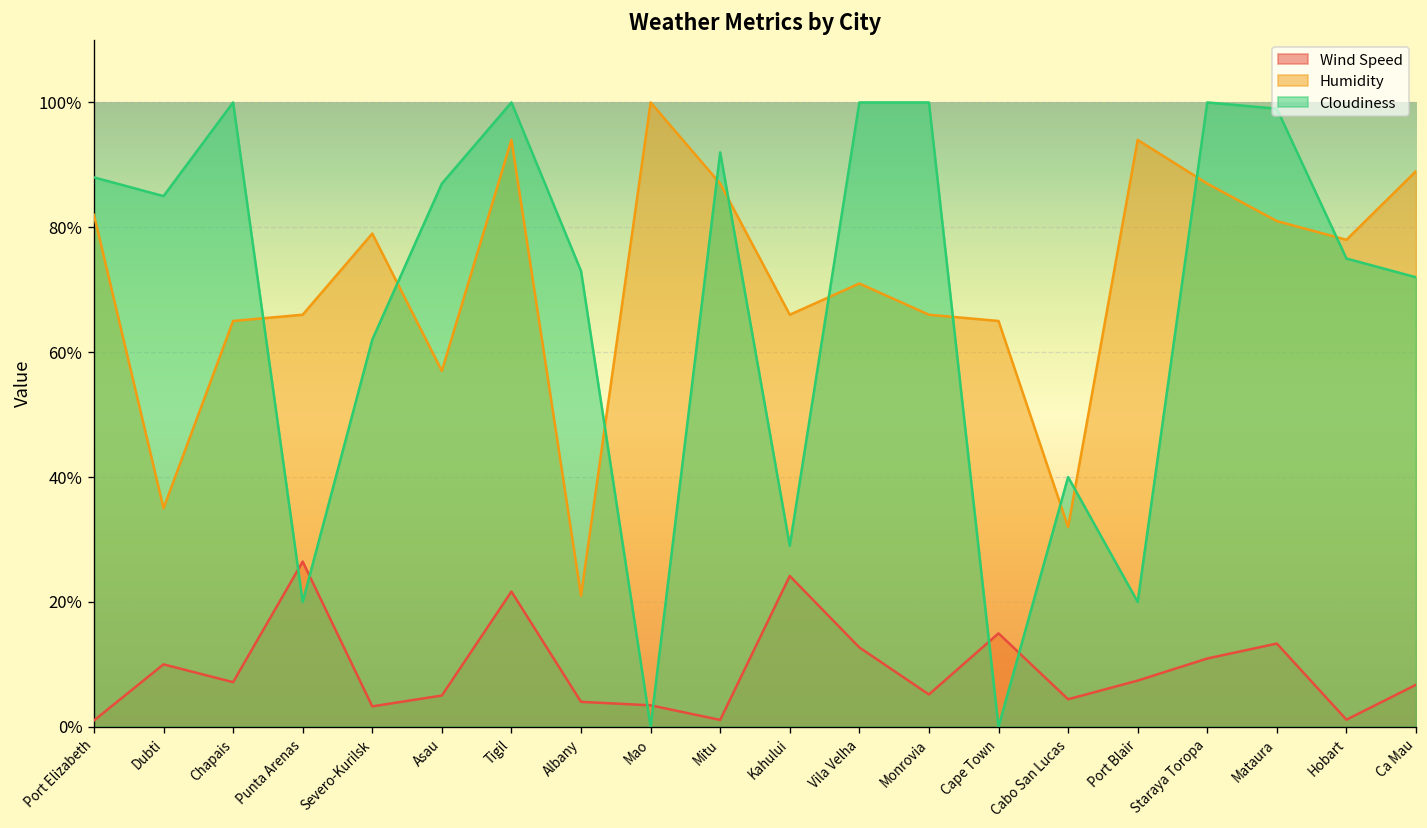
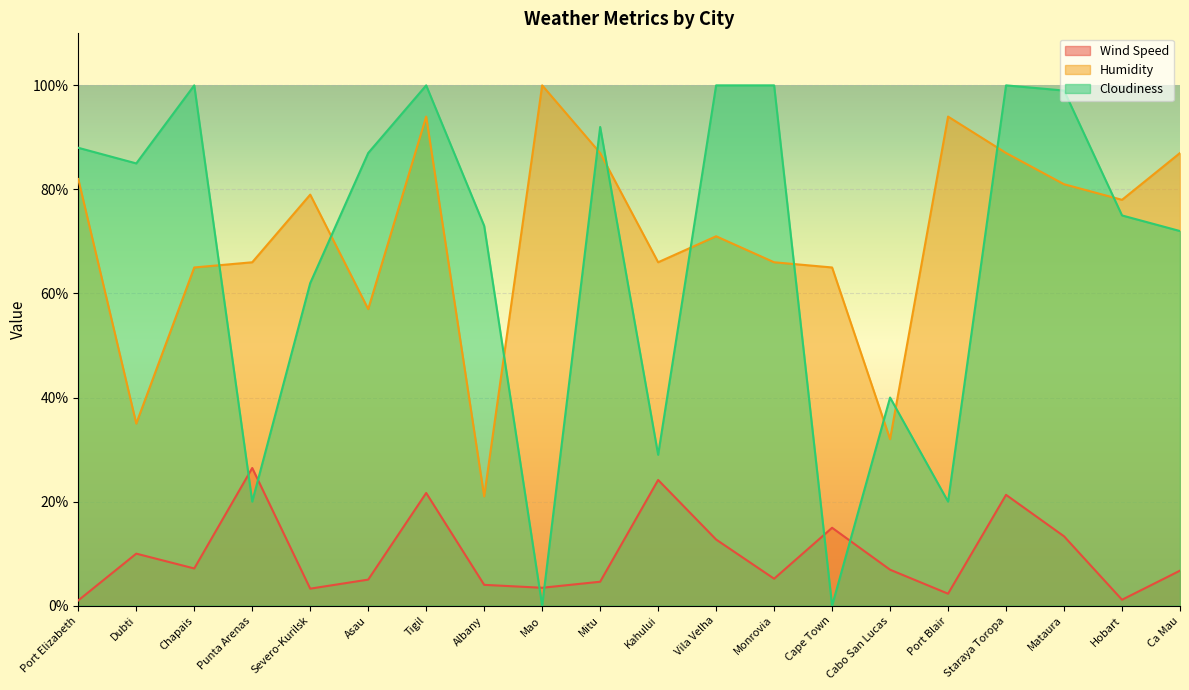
  {
    "Wind Speed": {
      "Port Elizabeth": "1%",
      "Dubti": "10%",
      "Chapais": "7%",
      "Punta Arenas": "26%",
      "Severo-Kurilsk": "3%",
      "Asau": "5%",
      "Tigil": "22%",
      "Albany": "4%",
      "Mao": "3%",
-     "Mitu": "1%",
+     "Mitu": "5%",
      "Kahului": "24%",
      "Vila Velha": "13%",
      "Monrovia": "5%",
      "Cape Town": "15%",
-     "Cabo San Lucas": "4%",
-     "Port Blair": "7%",
-     "Staraya Toropa": "11%",
+     "Cabo San Lucas": "7%",
+     "Port Blair": "2%",
+     "Staraya Toropa": "21%",
      "Mataura": "13%",
      "Hobart": "1%",
      "Ca Mau": "7%"
    },
    "Humidity": {
      "Port Elizabeth": "82%",
      "Dubti": "35%",
      "Chapais": "65%",
      "Punta Arenas": "66%",
      "Severo-Kurilsk": "79%",
      "Asau": "57%",
      "Tigil": "94%",
      "Albany": "21%",
      "Mao": "100%",
      "Mitu": "87%",
      "Kahului": "66%",
      "Vila Velha": "71%",
      "Monrovia": "66%",
      "Cape Town": "65%",
      "Cabo San Lucas": "32%",
      "Port Blair": "94%",
      "Staraya Toropa": "87%",
      "Mataura": "81%",
      "Hobart": "78%",
-     "Ca Mau": "89%"
+     "Ca Mau": "87%"
    },
    "Cloudiness": {
      "Port Elizabeth": "88%",
      "Dubti": "85%",
      "Chapais": "100%",
      "Punta Arenas": "20%",
      "Severo-Kurilsk": "62%",
      "Asau": "87%",
      "Tigil": "100%",
      "Albany": "73%",
      "Mao": "0%",
      "Mitu": "92%",
      "Kahului": "29%",
      "Vila Velha": "100%",
      "Monrovia": "100%",
      "Cape Town": "0%",
      "Cabo San Lucas": "40%",
      "Port Blair": "20%",
      "Staraya Toropa": "100%",
      "Hobart": "75%",
      "Ca Mau": "72%"
    }
  }
